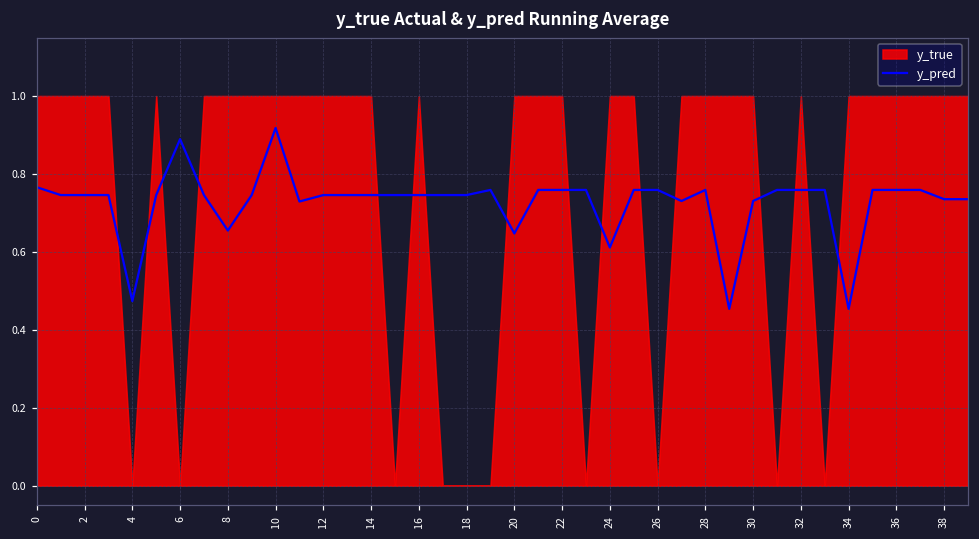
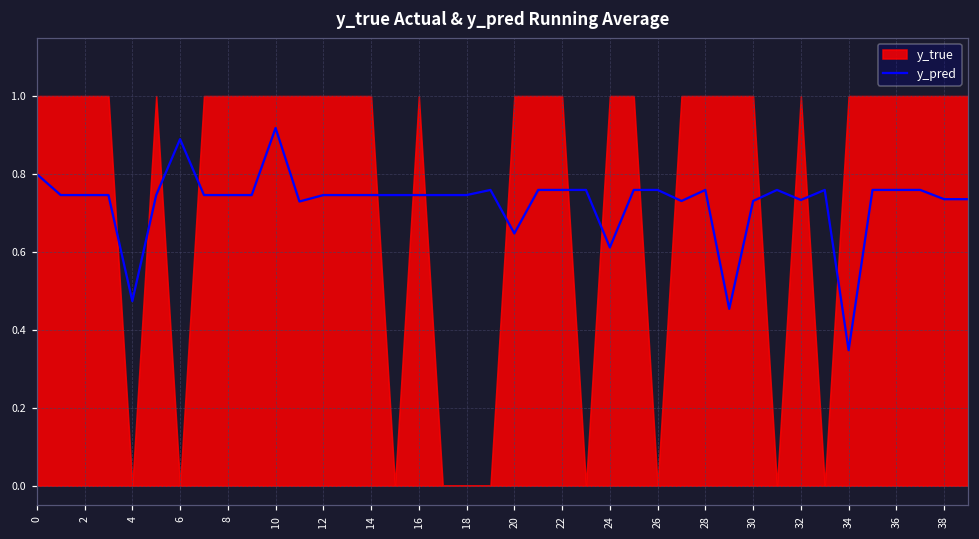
  {
    "y_pred": {
-     "0": 0.77,
+     "0": 0.80,
      "2": 0.75,
      "4": 0.47,
      "6": 0.89,
-     "8": 0.65,
+     "8": 0.75,
      "10": 0.92,
      "12": 0.75,
      "14": 0.75,
      "16": 0.75,
      "18": 0.75,
      "20": 0.65,
      "22": 0.76,
      "24": 0.61,
      "26": 0.76,
      "28": 0.76,
      "30": 0.73,
-     "32": 0.76,
-     "34": 0.45,
+     "32": 0.73,
+     "34": 0.35,
      "36": 0.76,
      "38": 0.74
    },
    "y_true": {
      "0": 1.00,
      "2": 1.00,
      "4": 0.00,
      "6": 0.00,
      "8": 1.00,
      "10": 1.00,
      "12": 1.00,
      "14": 1.00,
      "16": 1.00,
      "18": 0.00,
      "20": 1.00,
      "22": 1.00,
      "24": 1.00,
      "26": 0.00,
      "28": 1.00,
      "30": 1.00,
      "32": 1.00,
      "34": 1.00,
      "36": 1.00,
      "38": 1.00
    }
  }
